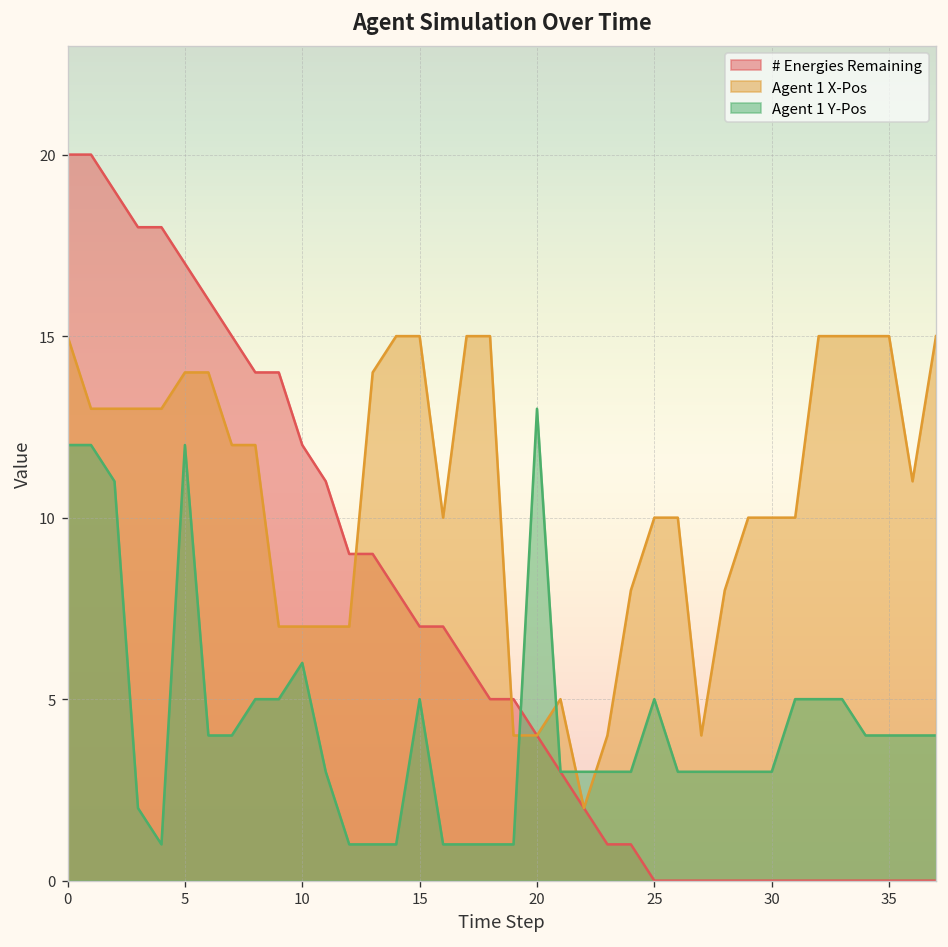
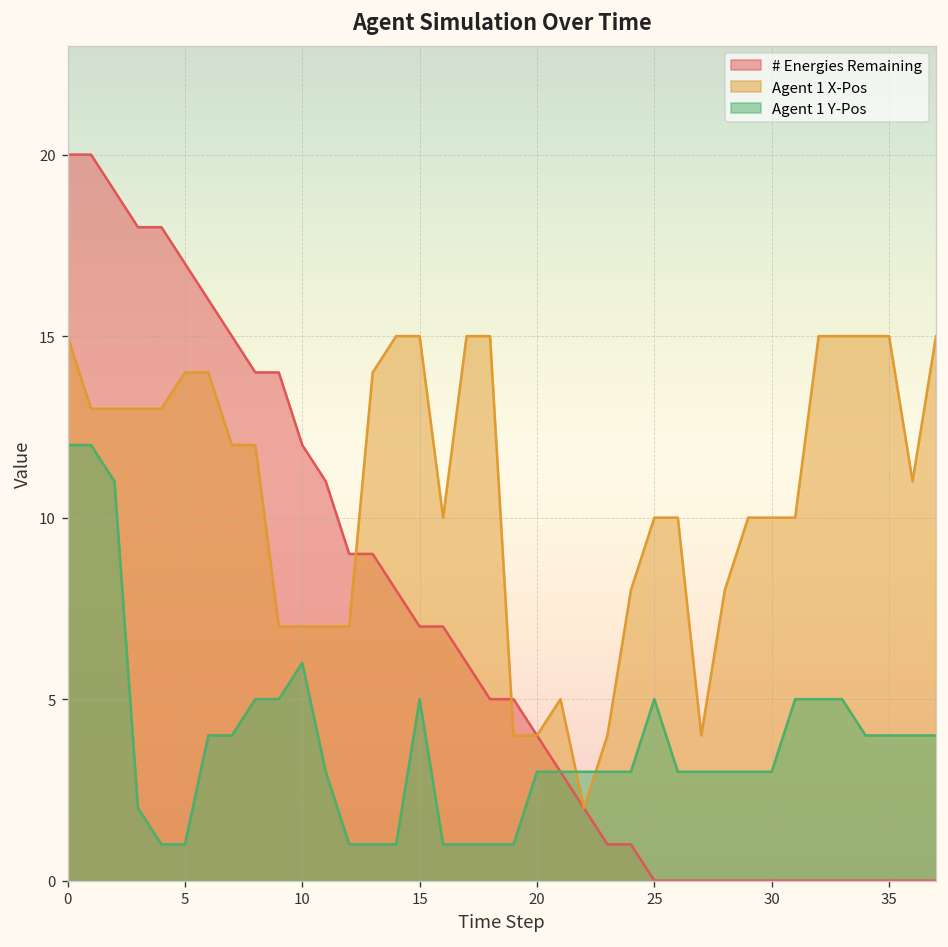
  {
    "Agent 1 Y-Pos": {
      "0": 12,
-     "5": 12,
+     "5": 1,
      "10": 6,
      "15": 5,
-     "20": 13,
+     "20": 3,
      "25": 5,
      "30": 3,
      "35": 4
    }
  }
